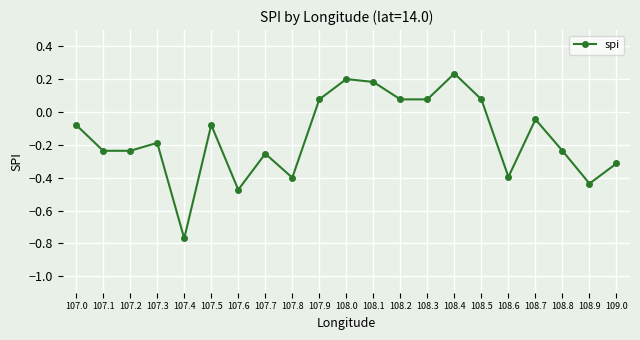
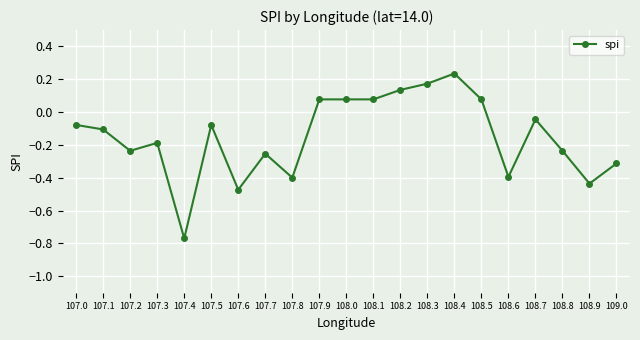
  {
    "107.0": -0.08,
-   "107.1": -0.24,
+   "107.1": -0.11,
    "107.2": -0.24,
    "107.3": -0.19,
    "107.4": -0.77,
    "107.5": -0.08,
    "107.6": -0.47,
    "107.7": -0.25,
    "107.8": -0.40,
    "107.9": 0.08,
-   "108.0": 0.20,
-   "108.1": 0.18,
-   "108.2": 0.08,
-   "108.3": 0.08,
+   "108.0": 0.08,
+   "108.1": 0.08,
+   "108.2": 0.14,
+   "108.3": 0.17,
    "108.4": 0.24,
    "108.5": 0.08,
    "108.6": -0.39,
    "108.7": -0.04,
    "108.8": -0.24,
    "108.9": -0.44,
    "109.0": -0.31
  }
